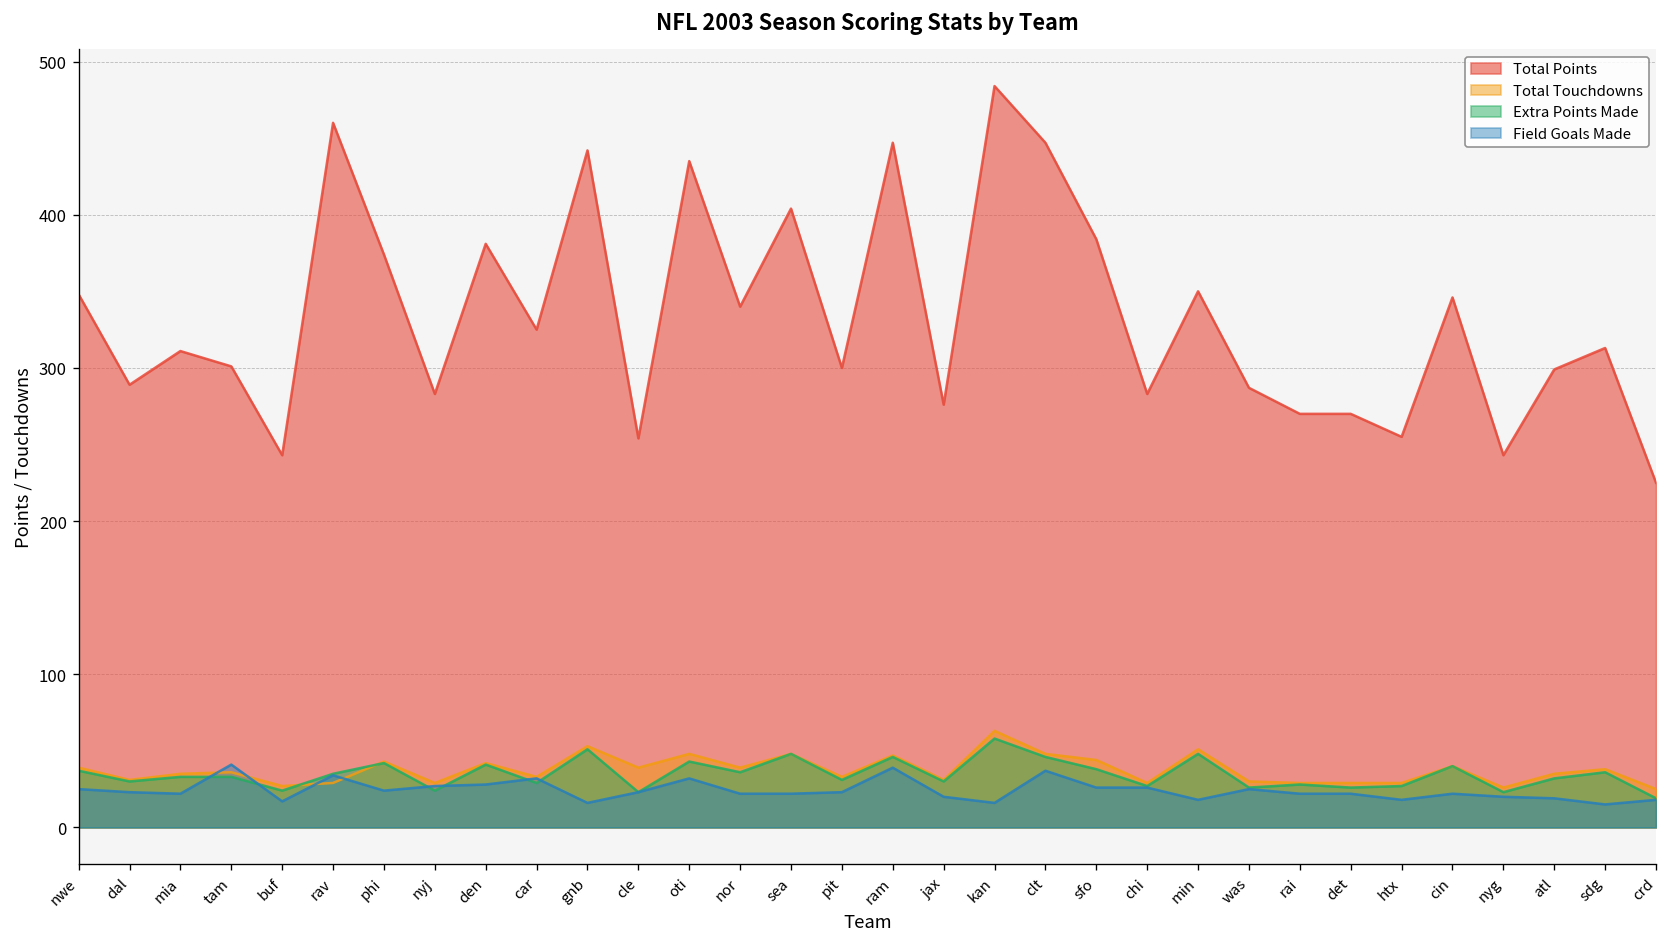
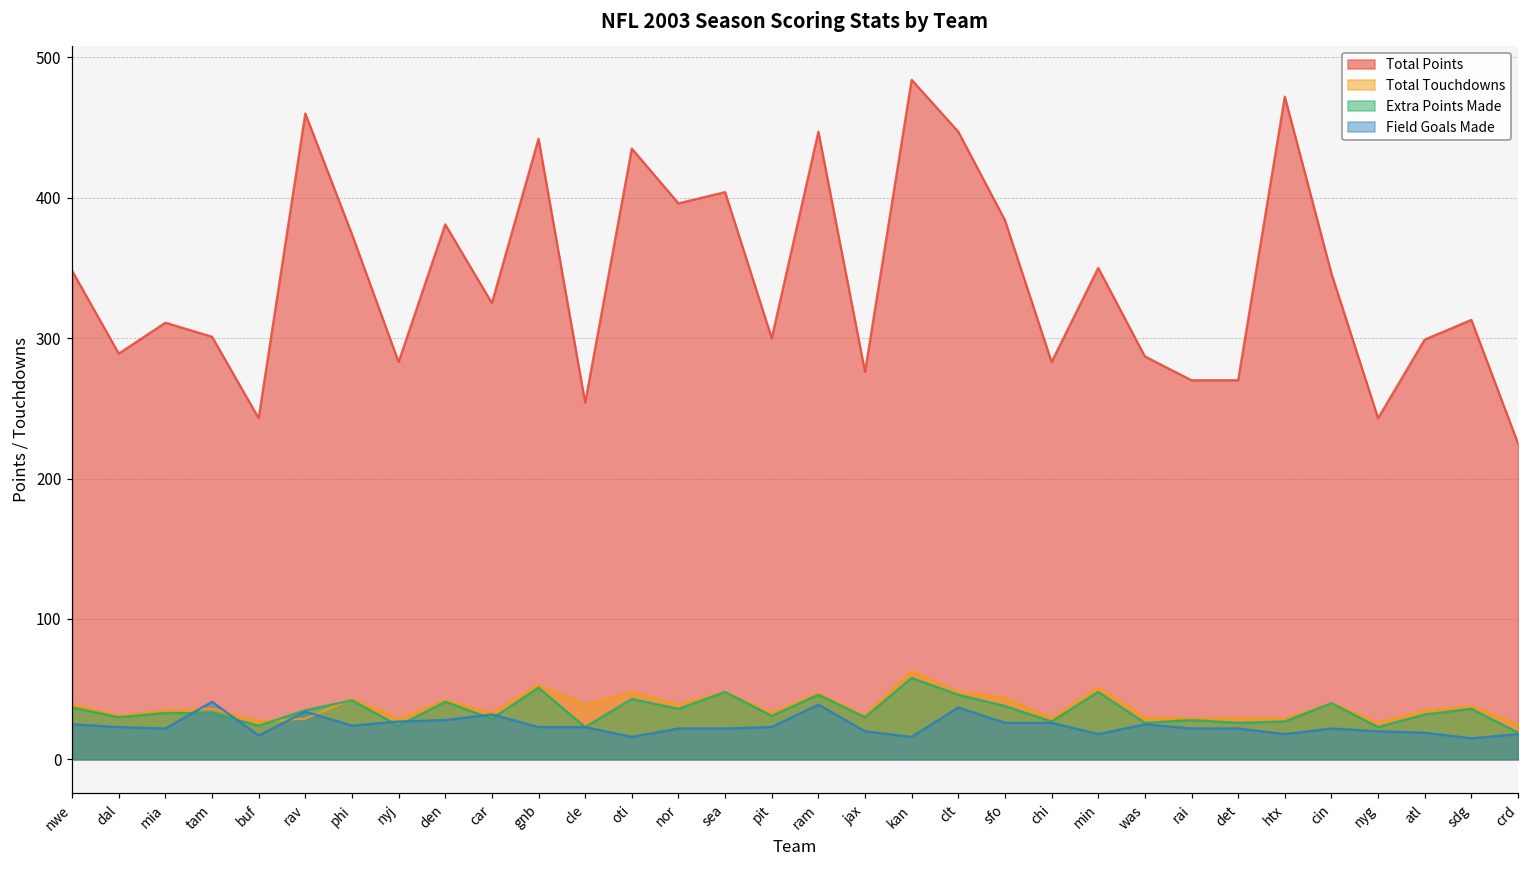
  {
    "Total Points": {
      "nwe": 348,
      "dal": 289,
      "mia": 311,
      "tam": 301,
      "buf": 243,
      "rav": 460,
      "phi": 374,
      "nyj": 283,
      "den": 381,
      "car": 325,
      "gnb": 442,
      "cle": 254,
      "oti": 435,
-     "nor": 340,
+     "nor": 396,
      "sea": 404,
      "pit": 300,
      "ram": 447,
      "jax": 276,
      "kan": 484,
      "clt": 447,
      "sfo": 384,
      "chi": 283,
      "min": 350,
      "was": 287,
      "rai": 270,
      "det": 270,
-     "htx": 255,
+     "htx": 472,
      "cin": 346,
      "nyg": 243,
      "atl": 299,
      "sdg": 313,
      "crd": 225
    },
    "Total Touchdowns": {
      "nwe": 39,
      "mia": 35,
      "tam": 36,
      "buf": 27,
      "rav": 29,
      "nyj": 29,
      "cle": 39,
      "oti": 48,
      "nor": 39,
      "pit": 33,
      "kan": 63,
      "sfo": 44,
      "chi": 29,
      "min": 51,
      "was": 30,
      "det": 29,
      "htx": 29,
      "nyg": 26,
      "atl": 35,
      "sdg": 38,
      "crd": 25
    },
    "Extra Points Made": {
      "nwe": 37,
      "mia": 33,
      "tam": 33,
      "buf": 24,
      "nyj": 24,
      "car": 29,
      "oti": 43,
      "nor": 36,
      "pit": 31,
      "kan": 58,
      "sfo": 38,
      "min": 48,
      "det": 26,
      "htx": 27,
      "nyg": 23,
      "atl": 32,
      "sdg": 36
    },
    "Field Goals Made": {
      "nwe": 25,
      "dal": 23,
      "mia": 22,
      "tam": 41,
      "buf": 17,
      "phi": 24,
      "nyj": 27,
      "den": 28,
-     "gnb": 16,
-     "oti": 32,
+     "gnb": 23,
+     "oti": 16,
      "nor": 22,
      "sea": 22,
      "pit": 23,
      "ram": 39,
      "jax": 20,
      "kan": 16,
      "clt": 37,
      "sfo": 26,
      "min": 18,
      "rai": 22,
      "det": 22,
      "htx": 18,
      "cin": 22,
      "nyg": 20,
      "atl": 19,
      "sdg": 15
    }
  }
